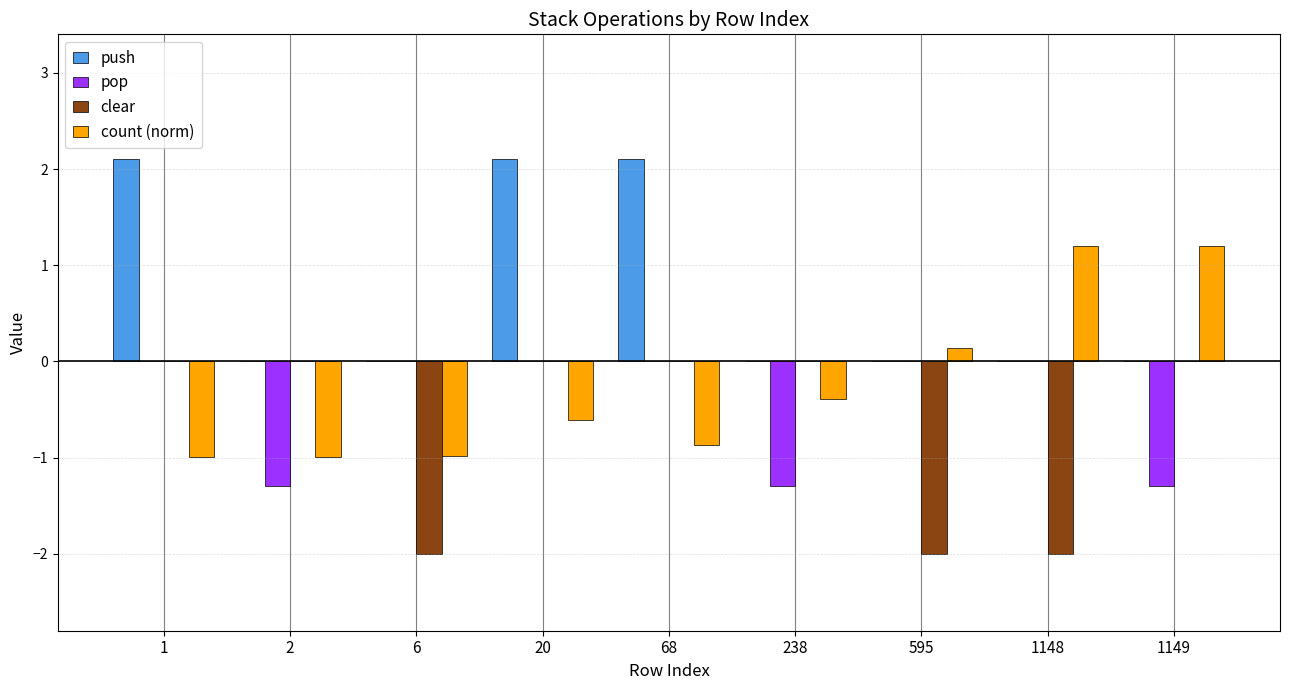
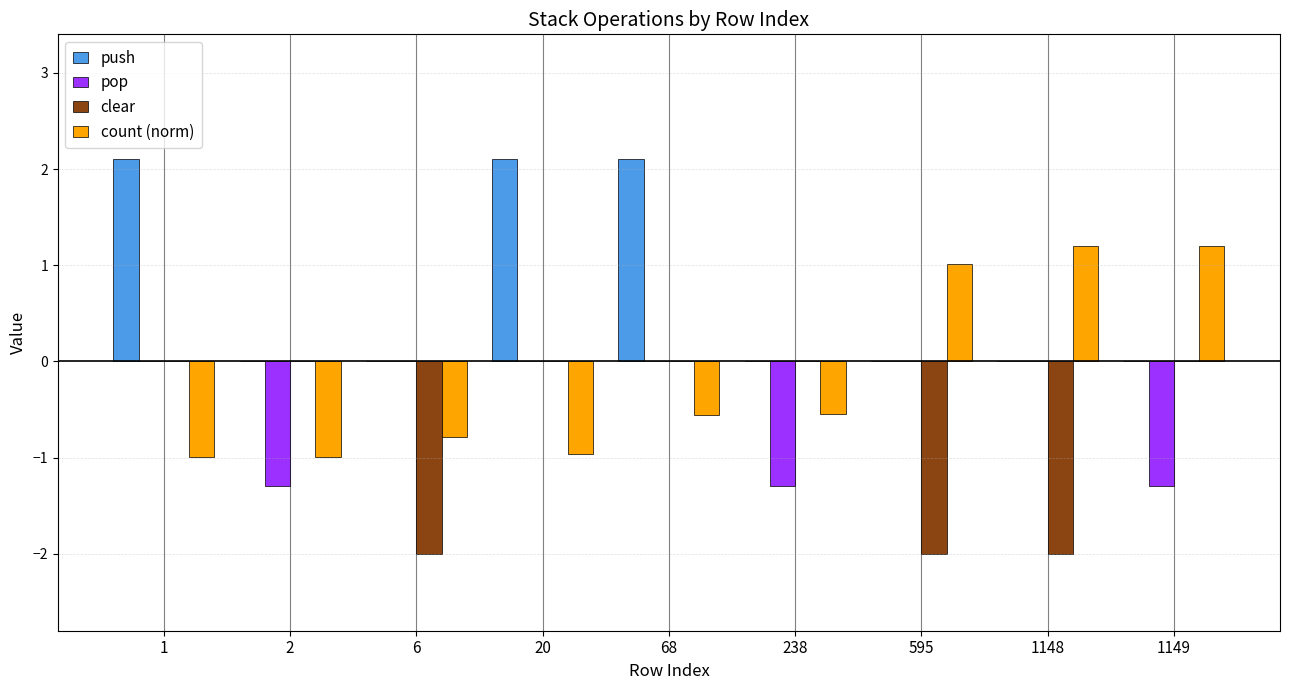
  {
    "push": {
      "1": 2.1,
      "2": 0.0,
      "6": 0.0,
      "20": 2.1,
      "68": 2.1,
      "238": 0.0,
      "595": 0.0,
      "1148": 0.0,
      "1149": 0.0
    },
    "pop": {
      "1": 0.0,
      "2": -1.3,
      "6": 0.0,
      "20": 0.0,
      "68": 0.0,
      "238": -1.3,
      "595": 0.0,
      "1148": 0.0,
      "1149": -1.3
    },
    "clear": {
      "1": 0.0,
      "2": 0.0,
      "6": -2.0,
      "20": 0.0,
      "68": 0.0,
      "238": 0.0,
      "595": -2.0,
      "1148": -2.0,
      "1149": 0.0
    },
    "count (norm)": {
      "1": -1.0,
      "2": -1.0,
-     "6": -1.0,
-     "20": -0.6,
-     "68": -0.9,
-     "238": -0.4,
-     "595": 0.1,
+     "6": -0.8,
+     "20": -1.0,
+     "68": -0.6,
+     "238": -0.5,
+     "595": 1.0,
      "1148": 1.2,
      "1149": 1.2
    }
  }
